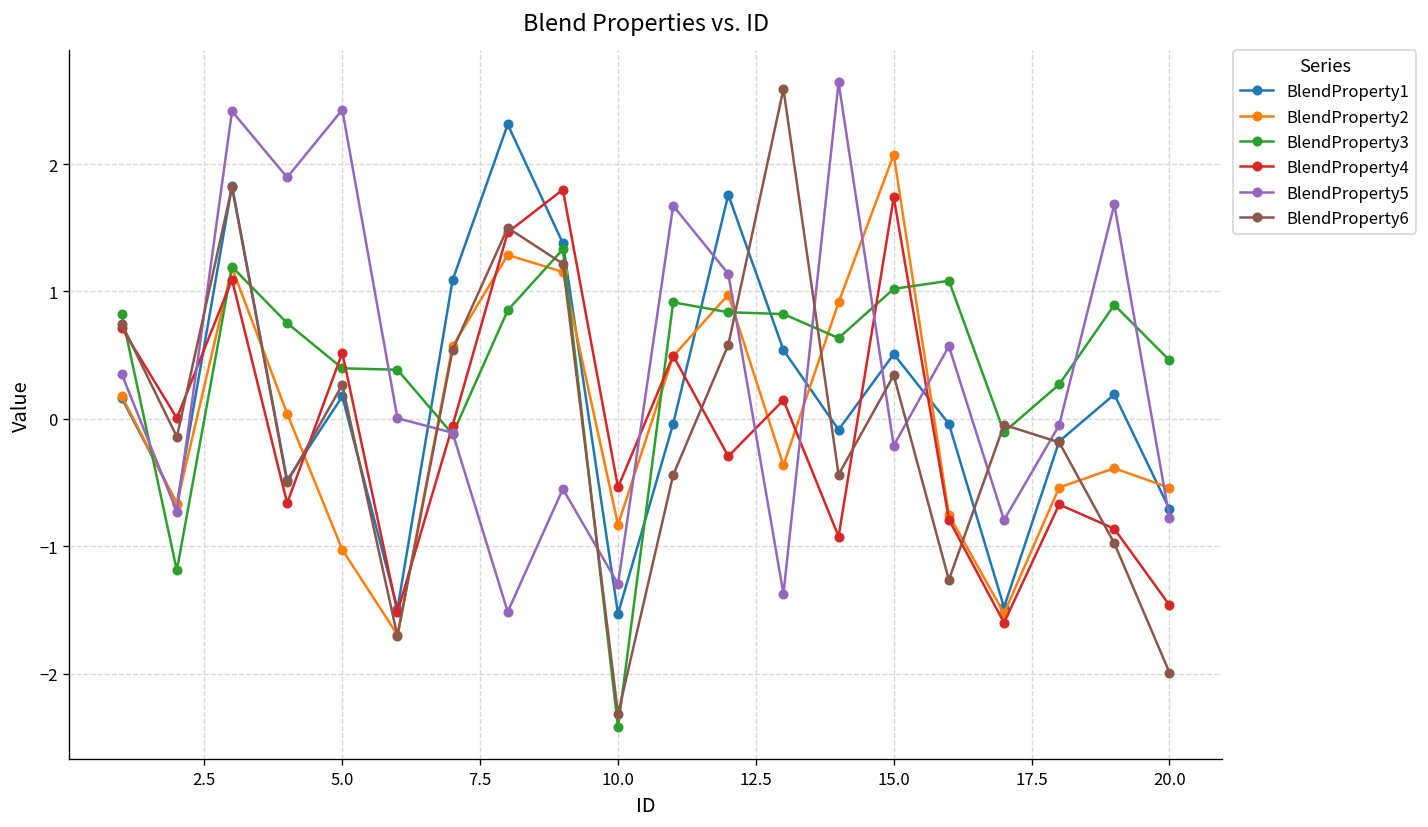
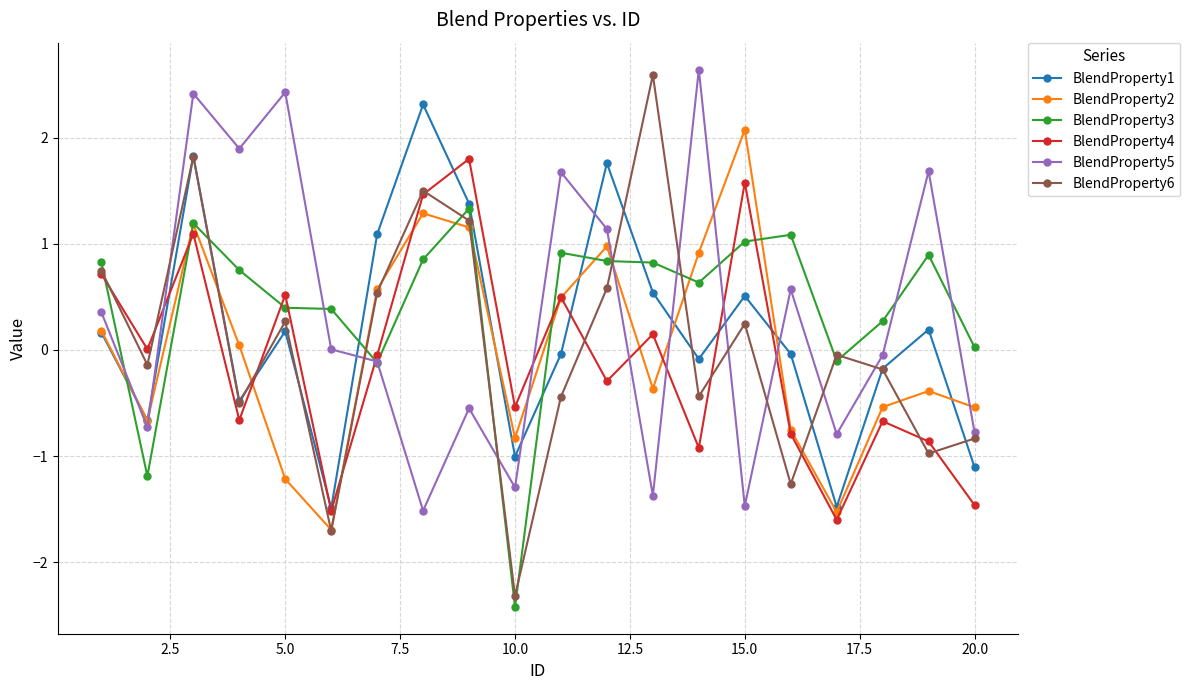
  {
    "BlendProperty1": {
      "5.0": 0.18,
-     "10.0": -1.53,
+     "10.0": -1.00,
      "15.0": 0.51,
-     "20.0": -0.71
+     "20.0": -1.10
    },
    "BlendProperty2": {
-     "5.0": -1.03,
+     "5.0": -1.22,
      "10.0": -0.83,
      "15.0": 2.07,
      "20.0": -0.54
    },
    "BlendProperty3": {
      "5.0": 0.40,
      "10.0": -2.42,
      "15.0": 1.02,
-     "20.0": 0.46
+     "20.0": 0.02
    },
    "BlendProperty4": {
      "5.0": 0.52,
      "10.0": -0.54,
-     "15.0": 1.74,
+     "15.0": 1.58,
      "20.0": -1.46
    },
    "BlendProperty5": {
      "5.0": 2.43,
      "10.0": -1.30,
-     "15.0": -0.21,
+     "15.0": -1.47,
      "20.0": -0.78
    },
    "BlendProperty6": {
      "5.0": 0.27,
      "10.0": -2.32,
-     "15.0": 0.34,
-     "20.0": -1.99
+     "15.0": 0.25,
+     "20.0": -0.83
    }
  }
